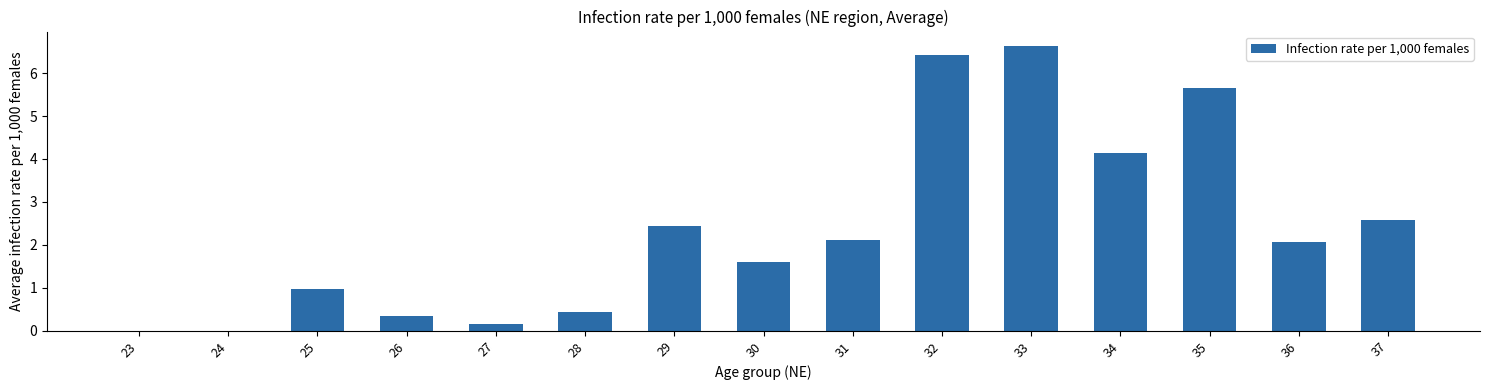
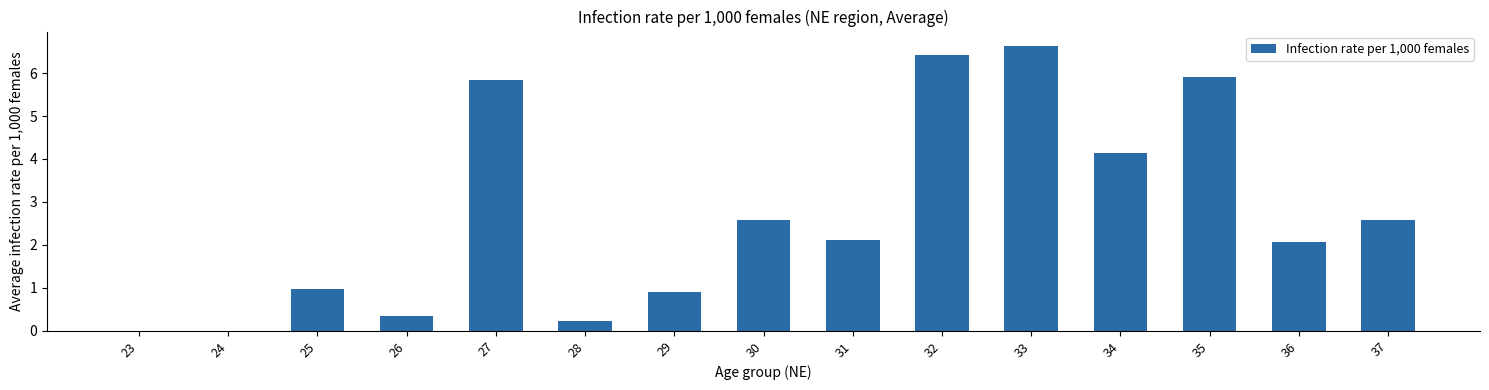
  {
    "23": 0.0,
    "24": 0.0,
    "25": 1.0,
    "26": 0.3,
-   "27": 0.2,
-   "28": 0.4,
-   "29": 2.4,
-   "30": 1.6,
+   "27": 5.8,
+   "28": 0.2,
+   "29": 0.9,
+   "30": 2.6,
    "31": 2.1,
    "32": 6.4,
    "33": 6.6,
    "34": 4.1,
-   "35": 5.7,
+   "35": 5.9,
    "36": 2.1,
    "37": 2.6
  }
